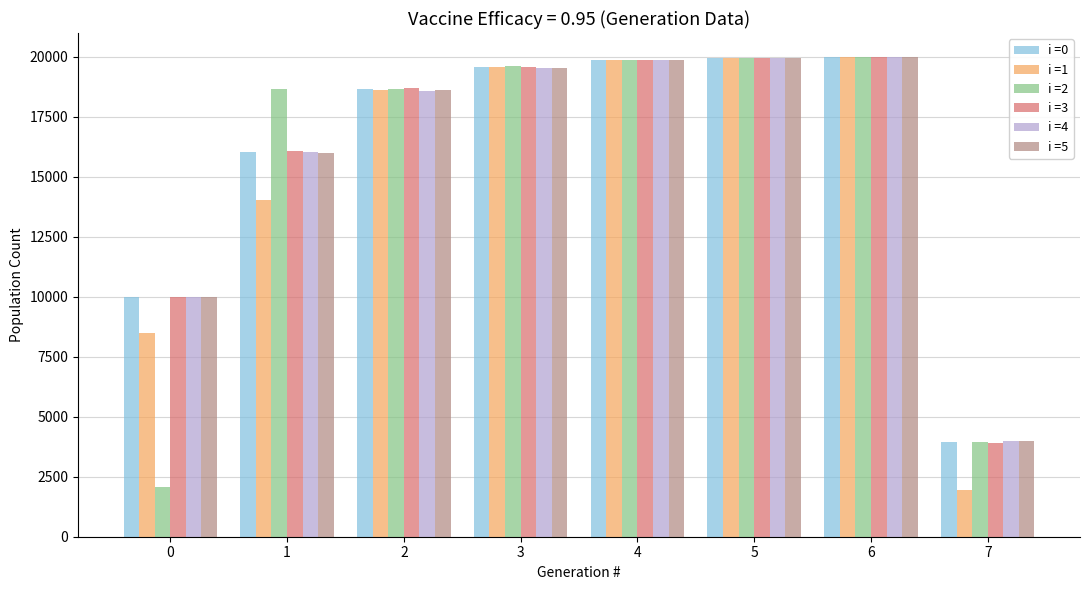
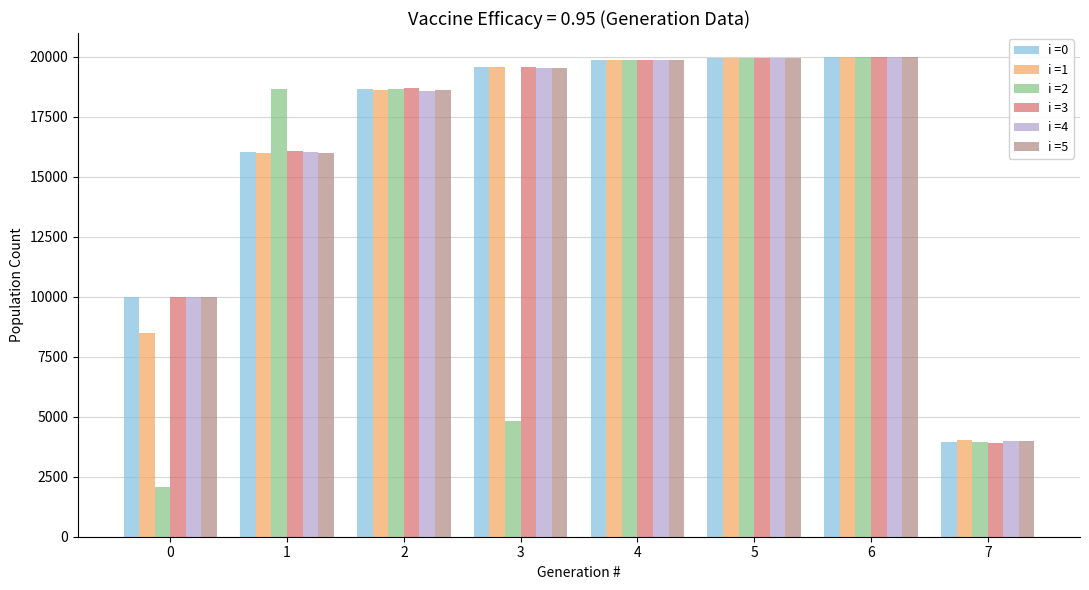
  {
    "i =1": {
      "0": 8500,
-     "1": 14000,
+     "1": 16000,
      "2": 18600,
      "3": 19600,
      "4": 19900,
      "5": 20000,
      "6": 20000,
-     "7": 2000
+     "7": 4000
    },
    "i =2": {
      "0": 2100,
      "1": 18700,
      "2": 18600,
-     "3": 19600,
+     "3": 4800,
      "4": 19900,
      "5": 20000,
      "6": 20000,
      "7": 4000
    }
  }
